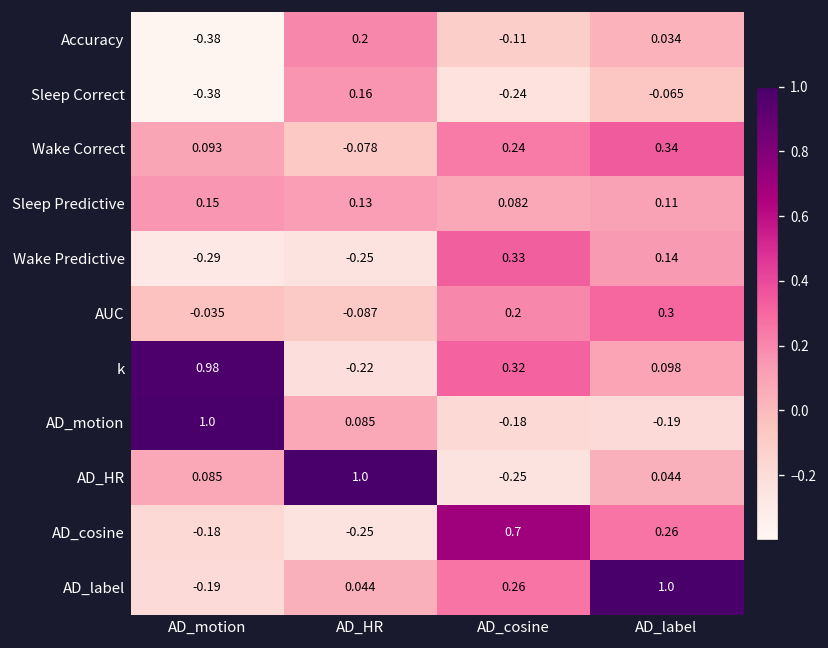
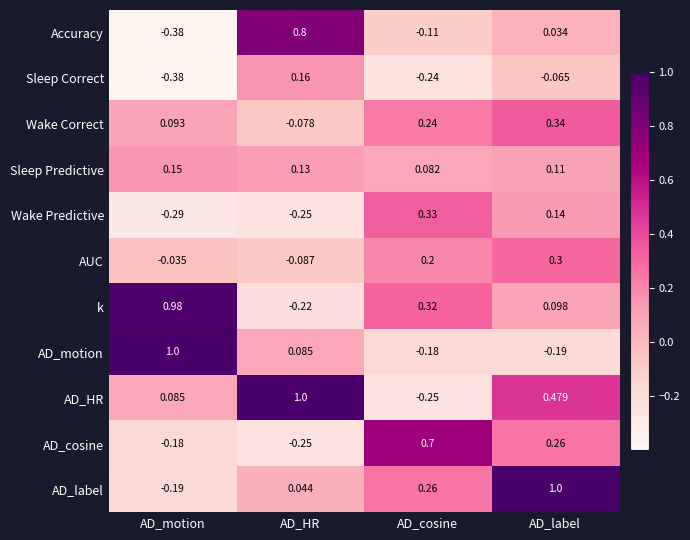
  {
    "Accuracy": {
      "AD_motion": -0.38,
-     "AD_HR": 0.2,
+     "AD_HR": 0.8,
      "AD_cosine": -0.11,
      "AD_label": 0.034
    },
    "Sleep Correct": {
      "AD_motion": -0.38,
      "AD_HR": 0.16,
      "AD_cosine": -0.24,
      "AD_label": -0.065
    },
    "Wake Correct": {
      "AD_motion": 0.093,
      "AD_HR": -0.078,
      "AD_cosine": 0.24,
      "AD_label": 0.34
    },
    "Sleep Predictive": {
      "AD_motion": 0.15,
      "AD_HR": 0.13,
      "AD_cosine": 0.082,
      "AD_label": 0.11
    },
    "Wake Predictive": {
      "AD_motion": -0.29,
      "AD_HR": -0.25,
      "AD_cosine": 0.33,
      "AD_label": 0.14
    },
    "AUC": {
      "AD_motion": -0.035,
      "AD_HR": -0.087,
      "AD_cosine": 0.2,
      "AD_label": 0.3
    },
    "k": {
      "AD_motion": 0.98,
      "AD_HR": -0.22,
      "AD_cosine": 0.32,
      "AD_label": 0.098
    },
    "AD_motion": {
      "AD_motion": 1.0,
      "AD_HR": 0.085,
      "AD_cosine": -0.18,
      "AD_label": -0.19
    },
    "AD_HR": {
      "AD_motion": 0.085,
      "AD_HR": 1.0,
      "AD_cosine": -0.25,
-     "AD_label": 0.044
+     "AD_label": 0.479
    },
    "AD_cosine": {
      "AD_motion": -0.18,
      "AD_HR": -0.25,
      "AD_cosine": 0.7,
      "AD_label": 0.26
    },
    "AD_label": {
      "AD_motion": -0.19,
      "AD_HR": 0.044,
      "AD_cosine": 0.26,
      "AD_label": 1.0
    }
  }
